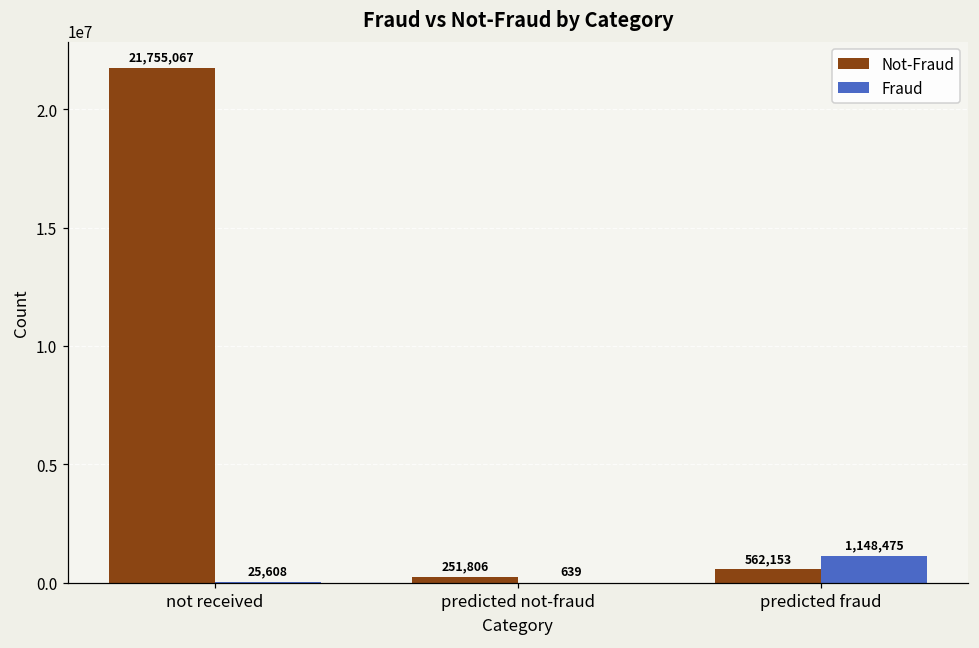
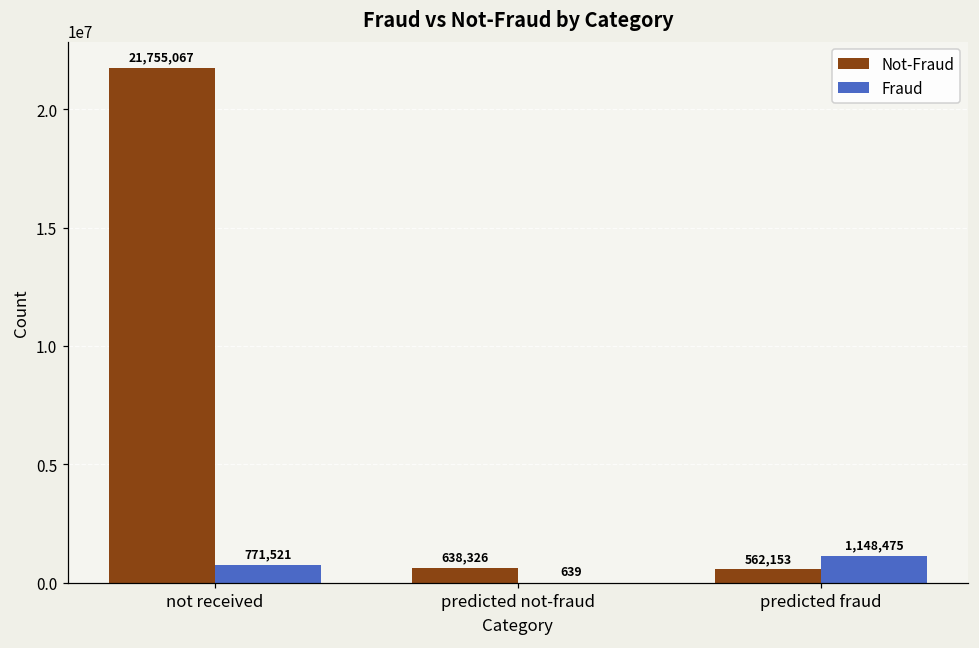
  {
    "Not-Fraud": {
      "not received": "21,755,067",
-     "predicted not-fraud": "251,806",
+     "predicted not-fraud": "638,326",
      "predicted fraud": "562,153"
    },
    "Fraud": {
-     "not received": "25,608",
+     "not received": "771,521",
      "predicted not-fraud": "639",
      "predicted fraud": "1,148,475"
    }
  }
